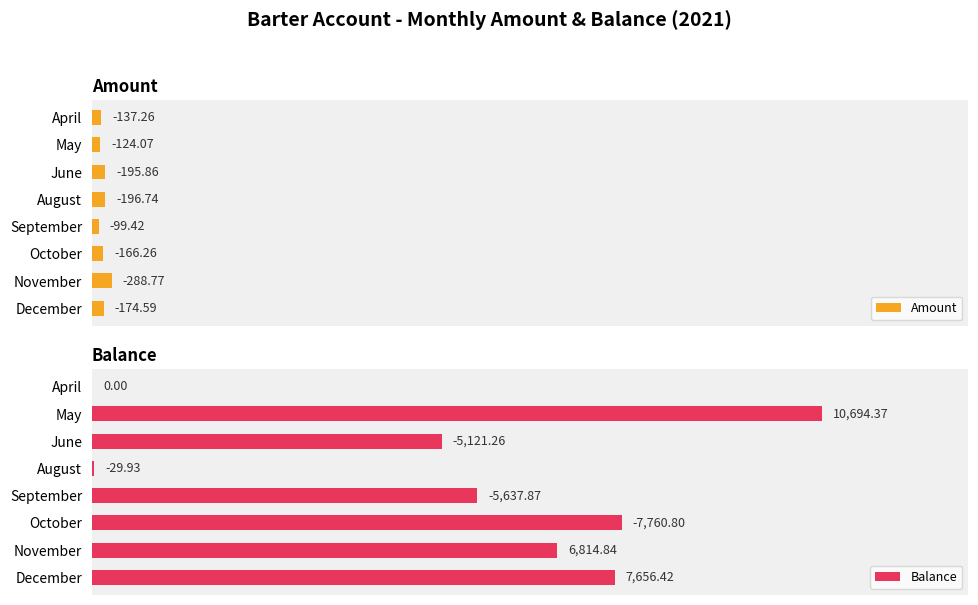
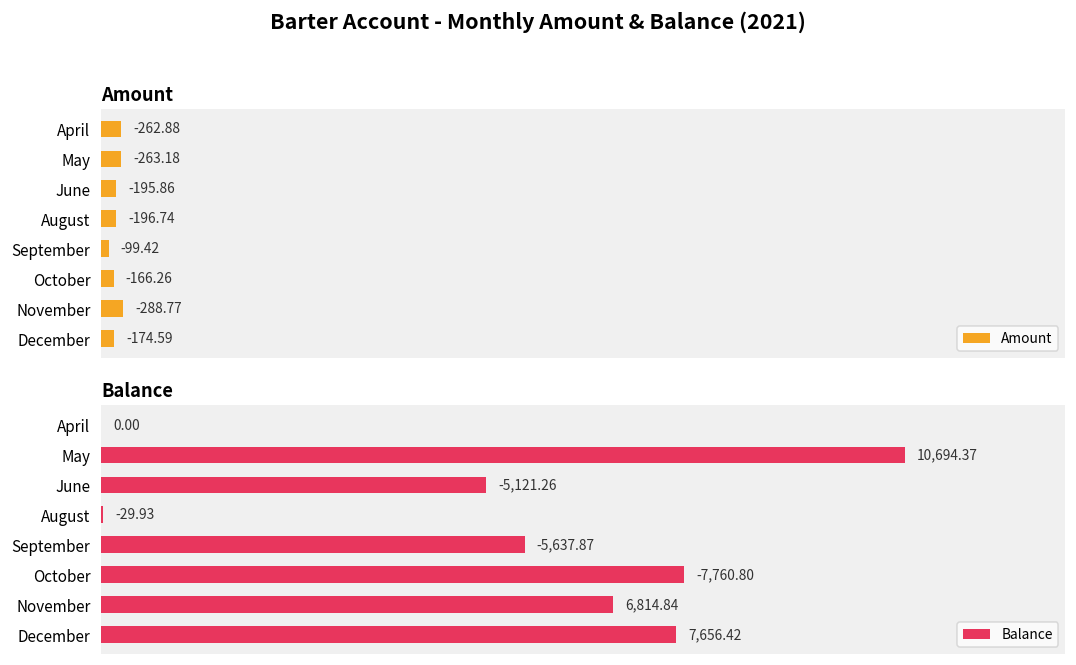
  {
    "Amount": {
-     "April": -137.26,
-     "May": -124.07
+     "April": -262.88,
+     "May": -263.18
    },
    "Balance": {
      "April": 0.00
    }
  }
